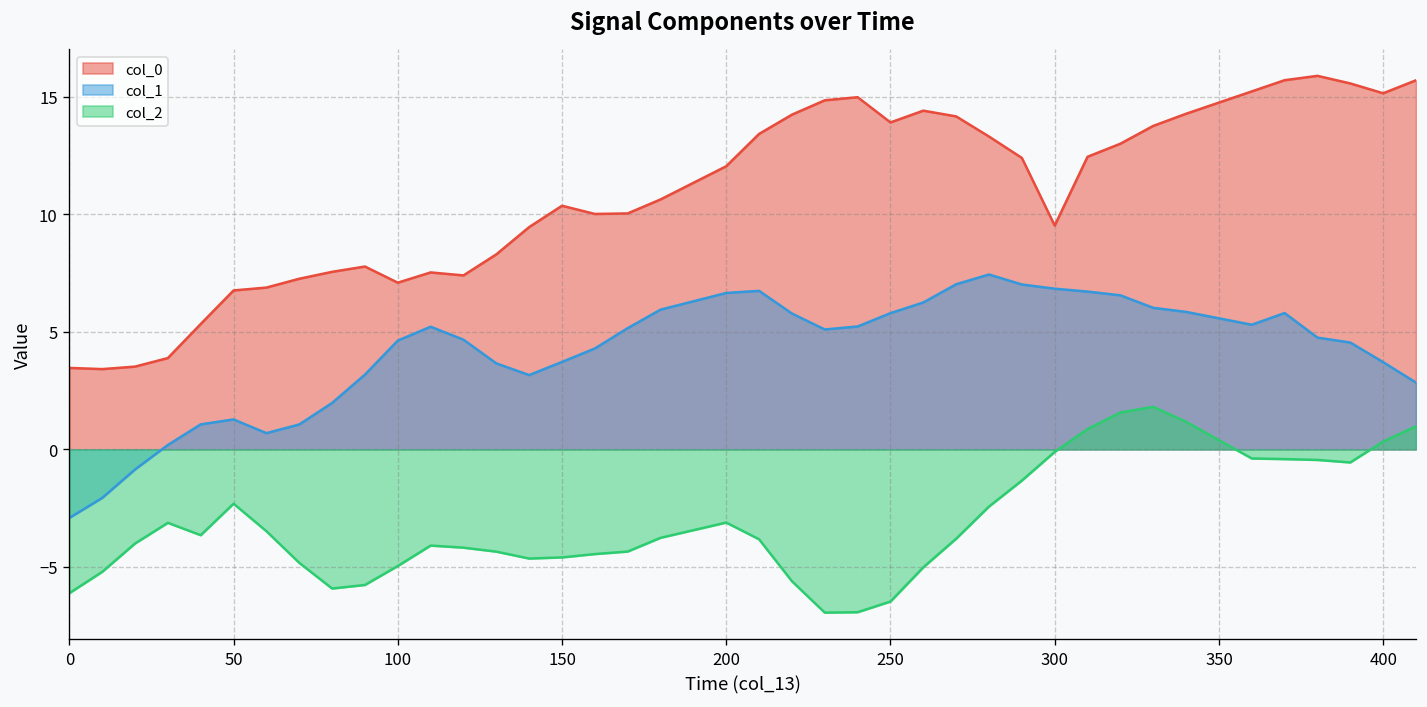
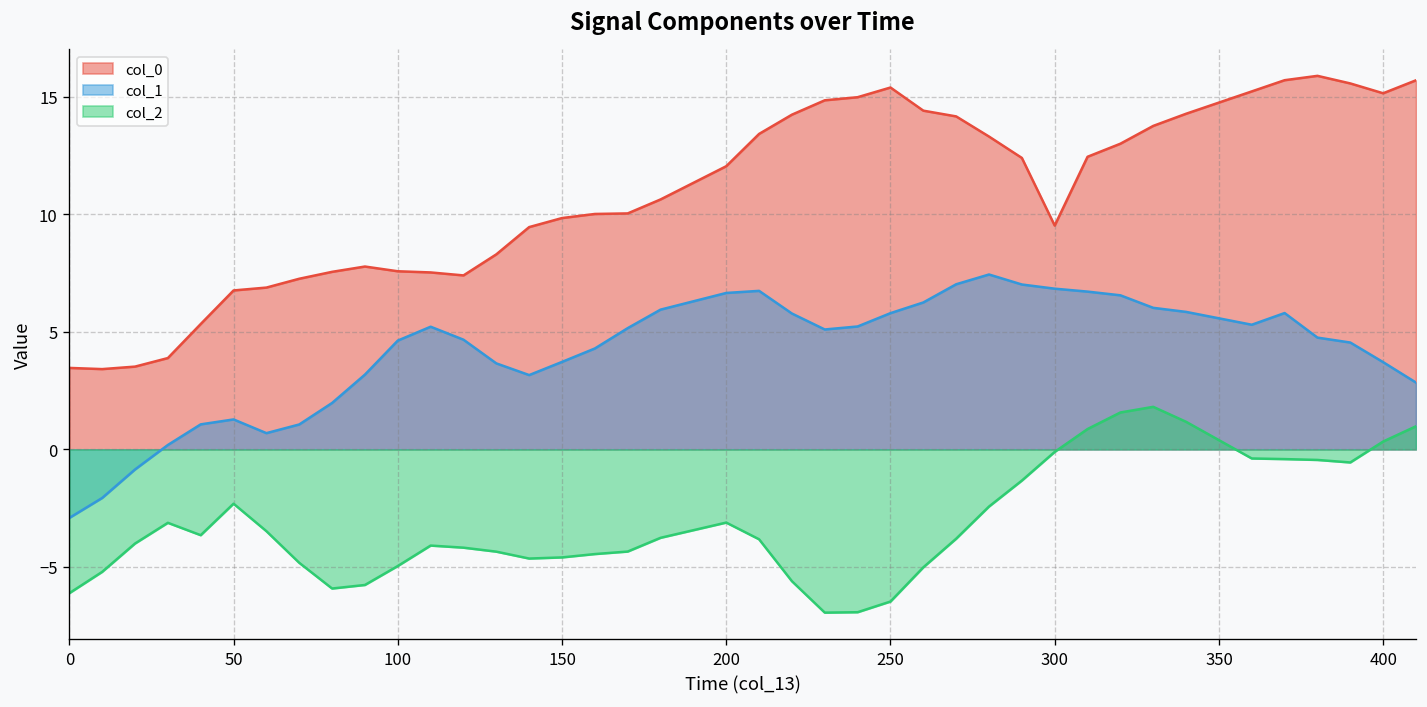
  {
    "col_0": {
      "0": 3.5,
      "50": 6.8,
-     "100": 7.1,
-     "150": 10.4,
+     "100": 7.6,
+     "150": 9.8,
      "200": 12.0,
-     "250": 13.9,
+     "250": 15.4,
      "300": 9.5,
      "400": 15.1
    }
  }
